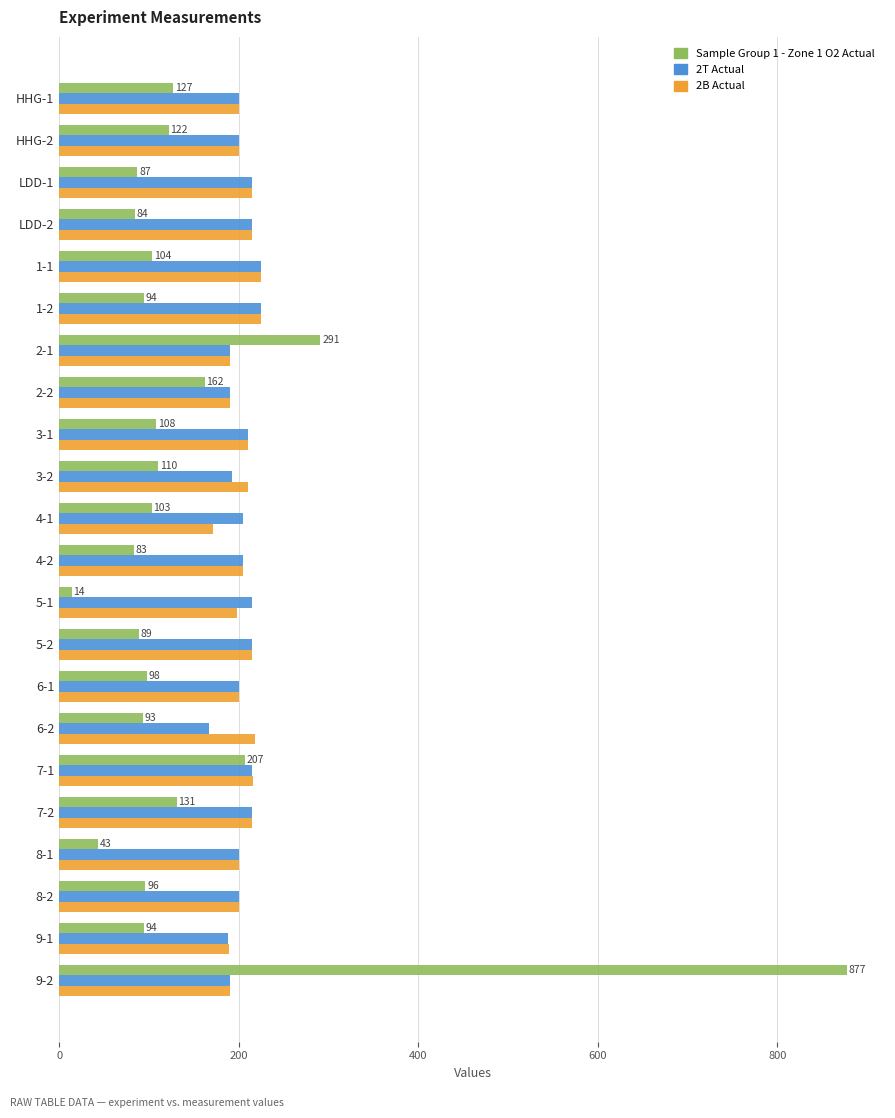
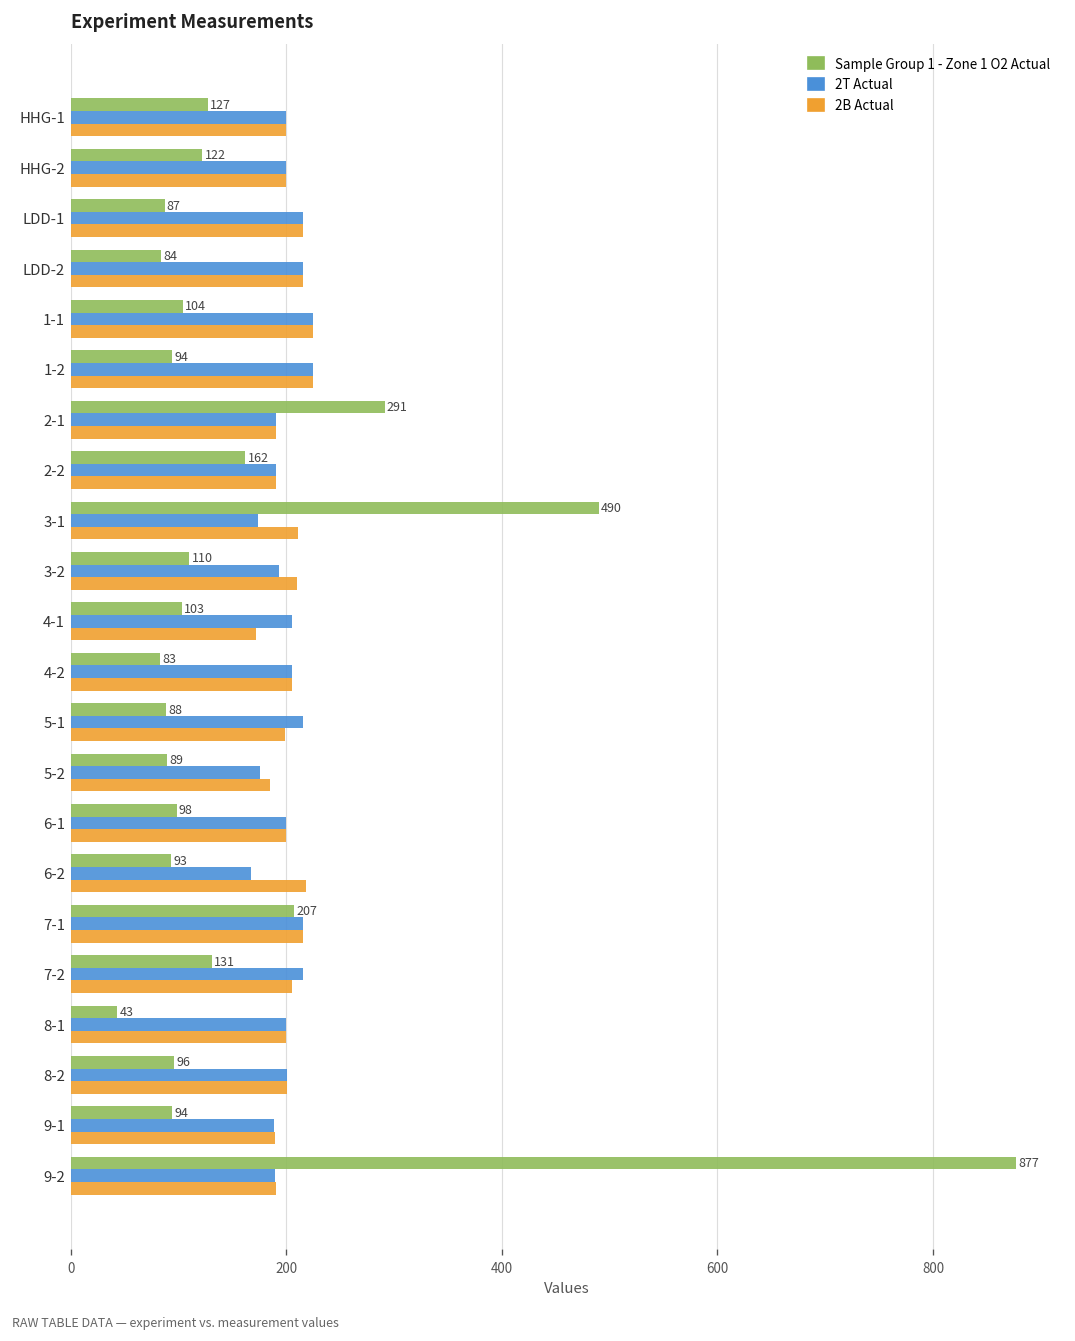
  {
    "Sample Group 1 - Zone 1 O2 Actual": {
      "HHG-1": 127,
      "HHG-2": 122,
      "LDD-1": 87,
      "LDD-2": 84,
      "1-1": 104,
      "1-2": 94,
      "2-1": 291,
      "2-2": 162,
-     "3-1": 108,
+     "3-1": 490,
      "3-2": 110,
      "4-1": 103,
      "4-2": 83,
-     "5-1": 14,
+     "5-1": 88,
      "5-2": 89,
      "6-1": 98,
      "6-2": 93,
      "7-1": 207,
      "7-2": 131,
      "8-1": 43,
      "8-2": 96,
      "9-1": 94,
      "9-2": 877
    },
    "2T Actual": {
      "HHG-1": 200,
      "HHG-2": 200,
      "LDD-1": 220,
      "LDD-2": 220,
      "1-1": 230,
      "1-2": 230,
      "2-1": 190,
      "2-2": 190,
-     "3-1": 210,
+     "3-1": 170,
      "3-2": 190,
      "4-1": 210,
      "4-2": 210,
      "5-1": 220,
-     "5-2": 220,
+     "5-2": 180,
      "6-1": 200,
      "6-2": 170,
      "7-1": 220,
      "7-2": 220,
      "8-1": 200,
      "8-2": 200,
      "9-1": 190,
      "9-2": 190
    },
    "2B Actual": {
      "HHG-1": 200,
      "HHG-2": 200,
      "LDD-1": 220,
      "LDD-2": 220,
      "1-1": 230,
      "1-2": 230,
      "2-1": 190,
      "2-2": 190,
      "3-1": 210,
      "3-2": 210,
      "4-1": 170,
      "4-2": 210,
      "5-1": 200,
-     "5-2": 220,
+     "5-2": 190,
      "6-1": 200,
      "6-2": 220,
      "7-1": 220,
-     "7-2": 220,
+     "7-2": 210,
      "8-1": 200,
      "8-2": 200,
      "9-1": 190,
      "9-2": 190
    }
  }
